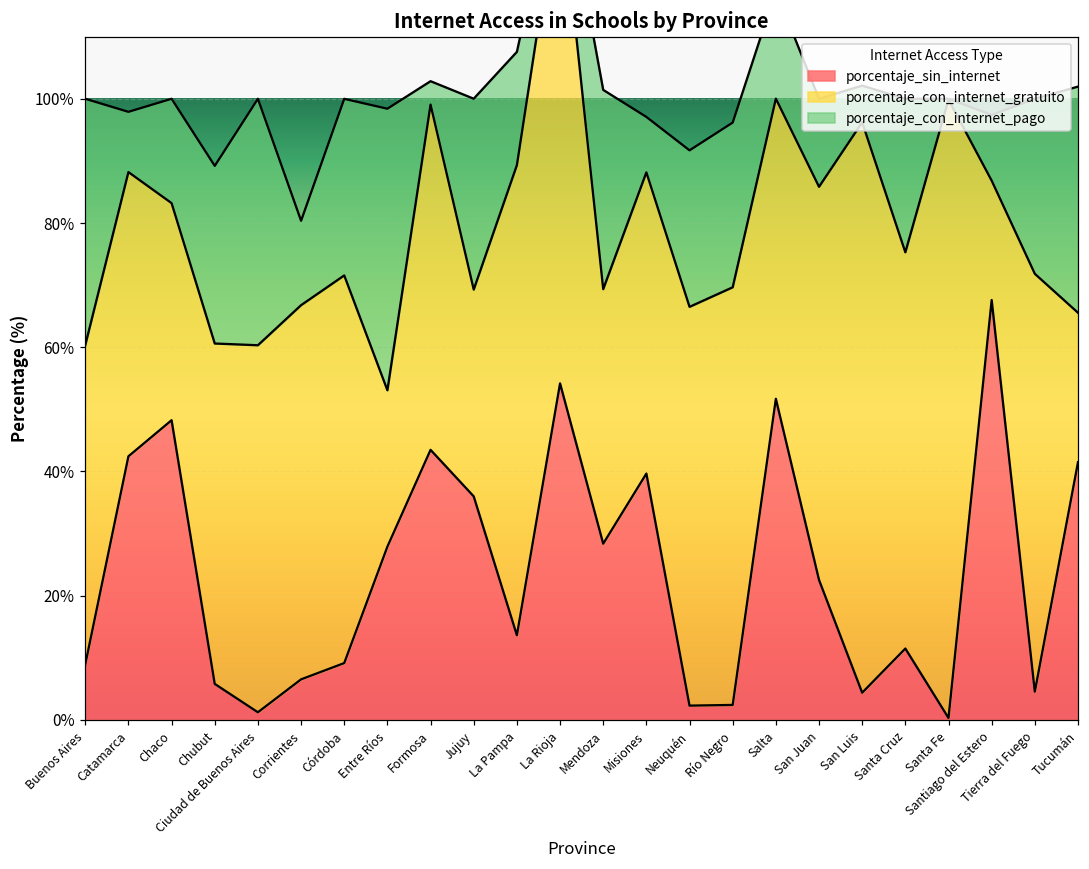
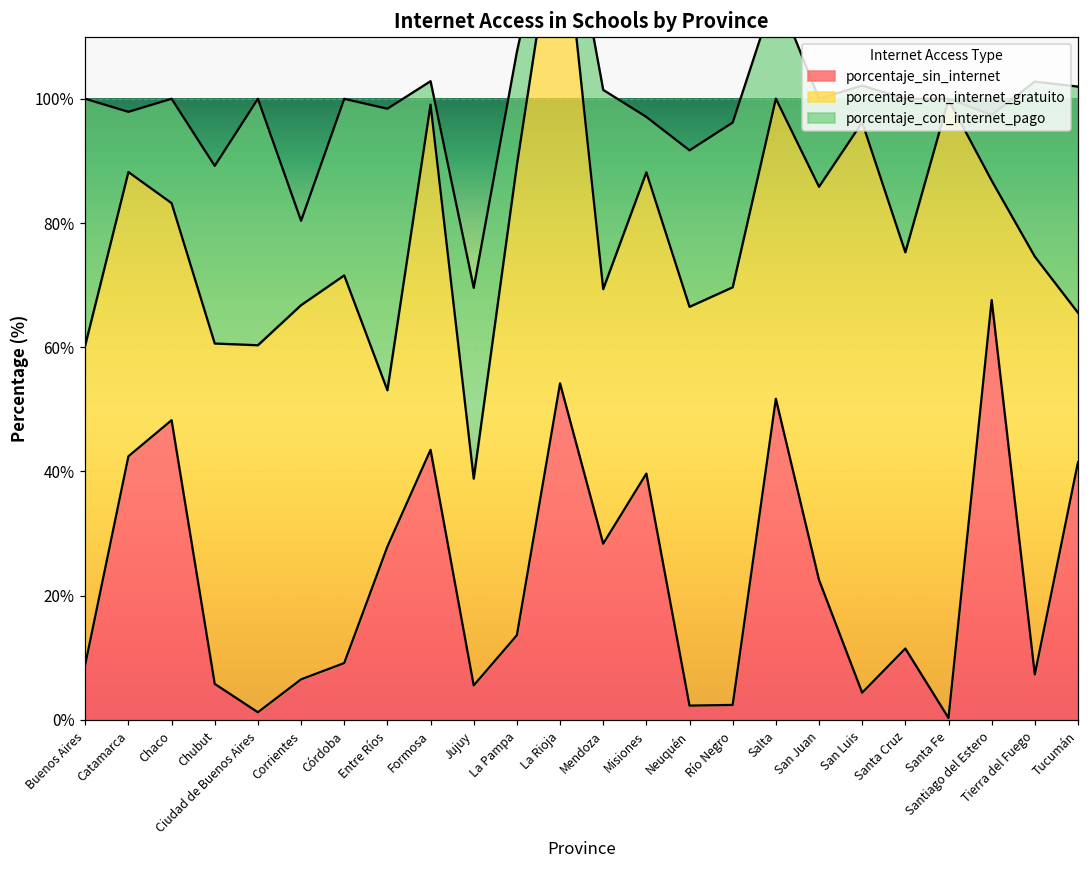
  {
    "porcentaje_sin_internet": {
      "Buenos Aires": "9%",
      "Catamarca": "42%",
      "Chaco": "48%",
      "Chubut": "6%",
      "Ciudad de Buenos Aires": "1%",
      "Corrientes": "7%",
      "Córdoba": "9%",
      "Entre Ríos": "28%",
      "Formosa": "43%",
-     "Jujuy": "36%",
+     "Jujuy": "6%",
      "La Pampa": "14%",
      "La Rioja": "54%",
      "Mendoza": "28%",
      "Misiones": "40%",
      "Neuquén": "2%",
      "Río Negro": "2%",
      "Salta": "52%",
      "San Juan": "23%",
      "San Luis": "4%",
      "Santa Cruz": "11%",
      "Santa Fe": "0%",
      "Santiago del Estero": "68%",
-     "Tierra del Fuego": "5%",
+     "Tierra del Fuego": "7%",
      "Tucumán": "41%"
    },
    "porcentaje_con_internet_gratuito": {
      "Buenos Aires": "51%",
      "Catamarca": "46%",
      "Chaco": "35%",
      "Chubut": "55%",
      "Ciudad de Buenos Aires": "59%",
      "Corrientes": "60%",
      "Córdoba": "62%",
      "Entre Ríos": "25%",
      "Formosa": "56%",
      "Jujuy": "33%",
      "La Pampa": "76%",
      "Mendoza": "41%",
      "Misiones": "48%",
      "Neuquén": "64%",
      "Río Negro": "67%",
      "Salta": "48%",
      "San Juan": "63%",
      "Santa Cruz": "64%",
      "Santiago del Estero": "19%",
      "Tierra del Fuego": "67%",
      "Tucumán": "24%"
    },
    "porcentaje_con_internet_pago": {
      "Buenos Aires": "40%",
      "Catamarca": "10%",
      "Chaco": "17%",
      "Chubut": "29%",
      "Ciudad de Buenos Aires": "40%",
      "Corrientes": "14%",
      "Córdoba": "28%",
      "Entre Ríos": "45%",
      "Formosa": "4%",
      "Jujuy": "31%",
      "La Pampa": "18%",
      "Mendoza": "32%",
      "Misiones": "9%",
      "Neuquén": "25%",
      "Río Negro": "27%",
      "Tucumán": "36%"
    }
  }
